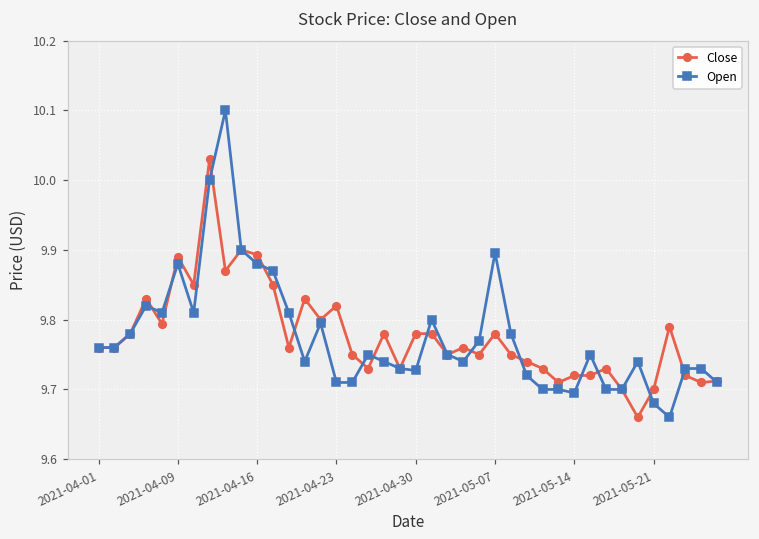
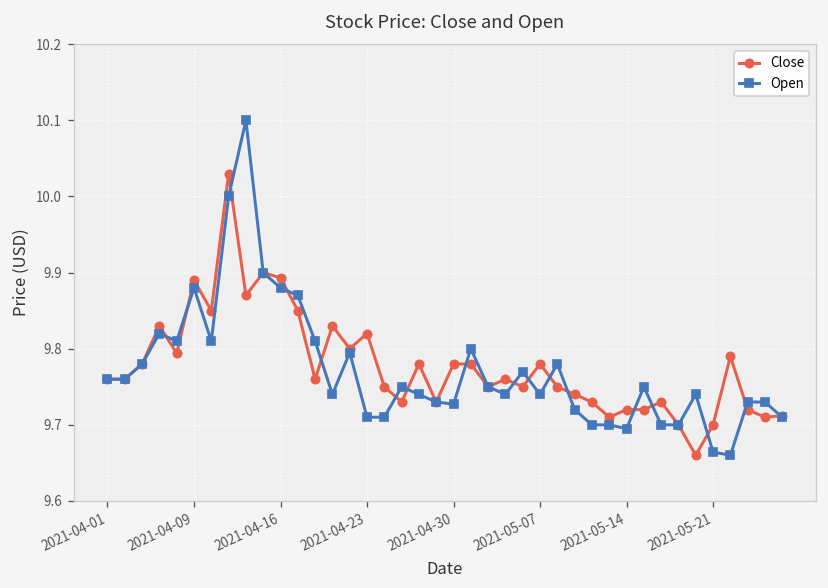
  {
    "Close": {
      "2021-04-09": 9.89,
      "2021-04-16": 9.89,
      "2021-04-23": 9.82,
      "2021-04-30": 9.78,
      "2021-05-07": 9.78,
      "2021-05-14": 9.72,
      "2021-05-21": 9.70
    },
    "Open": {
      "2021-04-09": 9.88,
      "2021-04-16": 9.88,
      "2021-04-23": 9.71,
      "2021-04-30": 9.73,
-     "2021-05-07": 9.90,
+     "2021-05-07": 9.74,
      "2021-05-14": 9.69,
-     "2021-05-21": 9.68
+     "2021-05-21": 9.66
    }
  }
